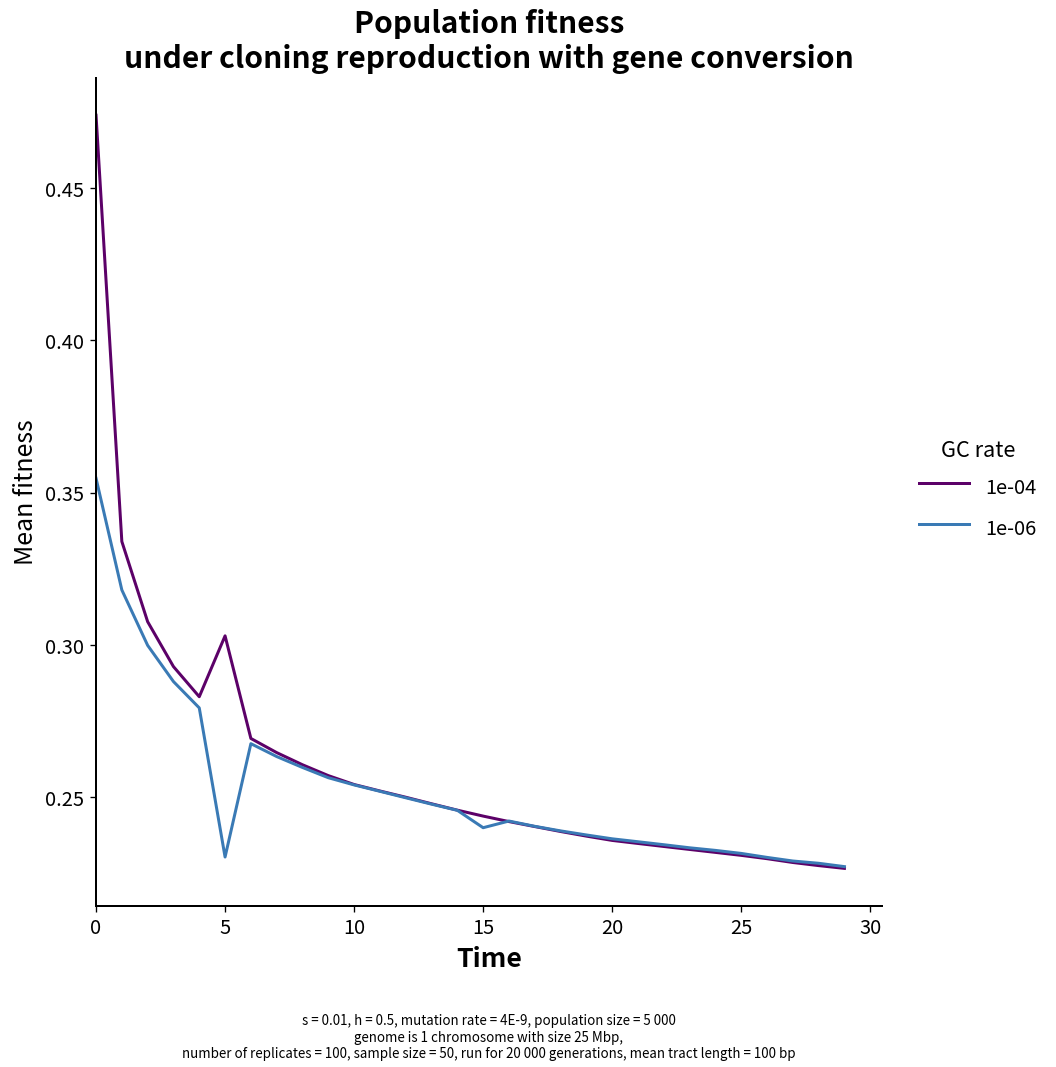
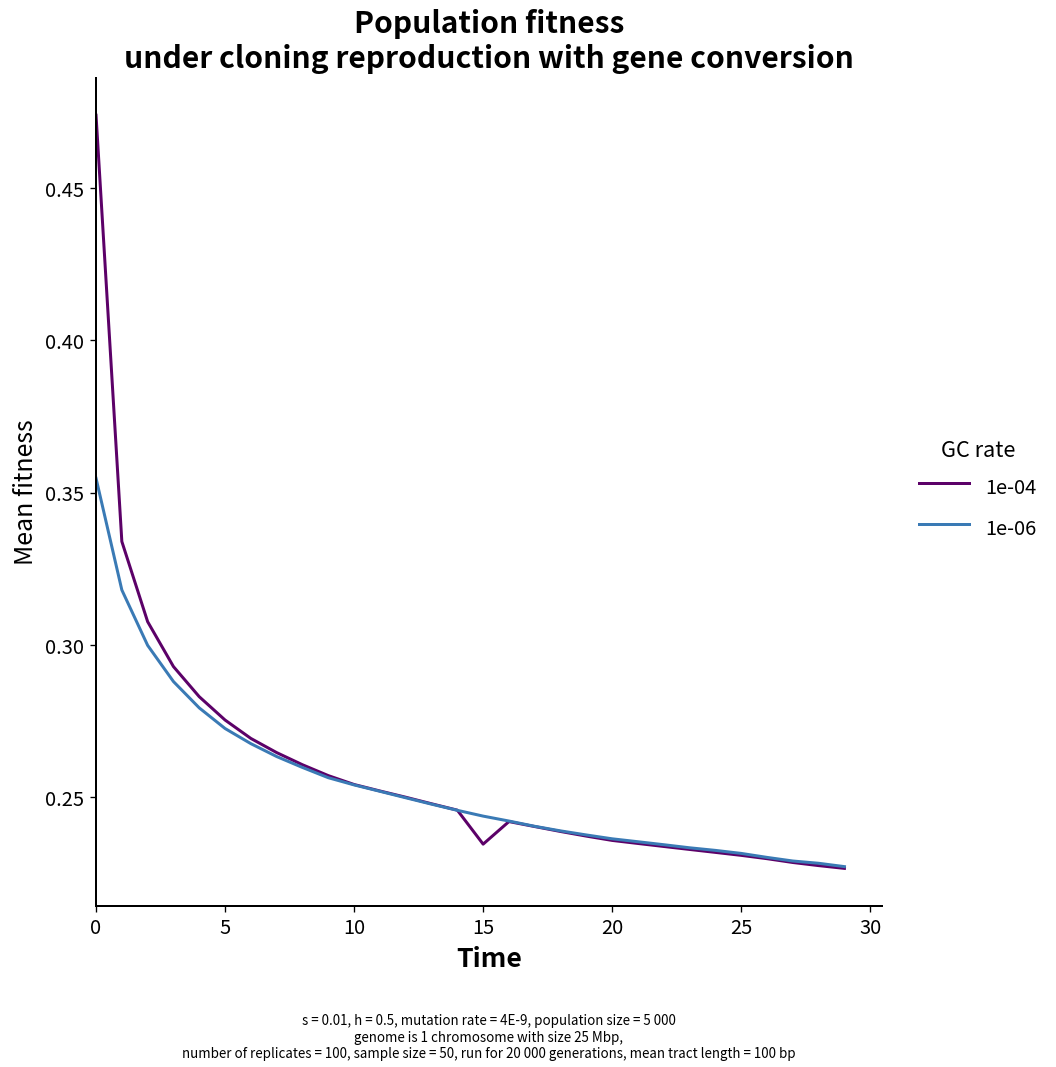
  {
    "1e-04": {
      "0": 0.474,
-     "5": 0.303,
-     "15": 0.244
+     "5": 0.275,
+     "15": 0.235
    },
    "1e-06": {
      "0": 0.355,
-     "5": 0.230,
-     "15": 0.240
+     "5": 0.273,
+     "15": 0.244
    }
  }
